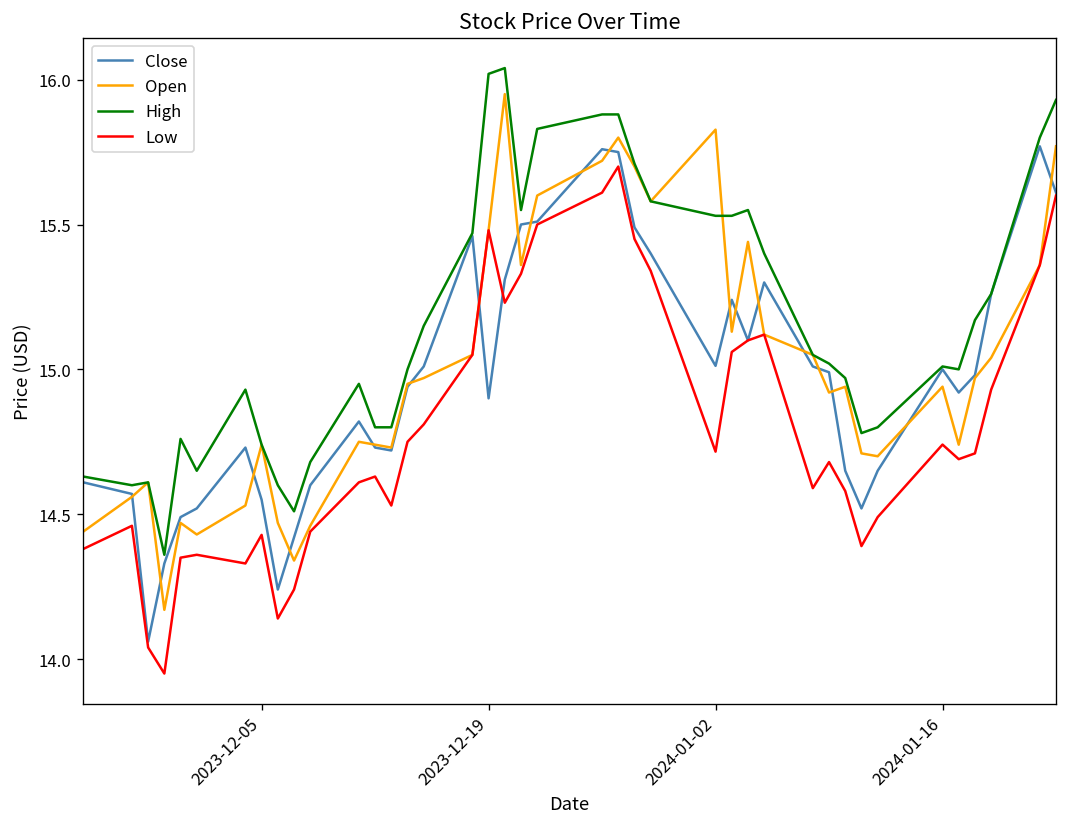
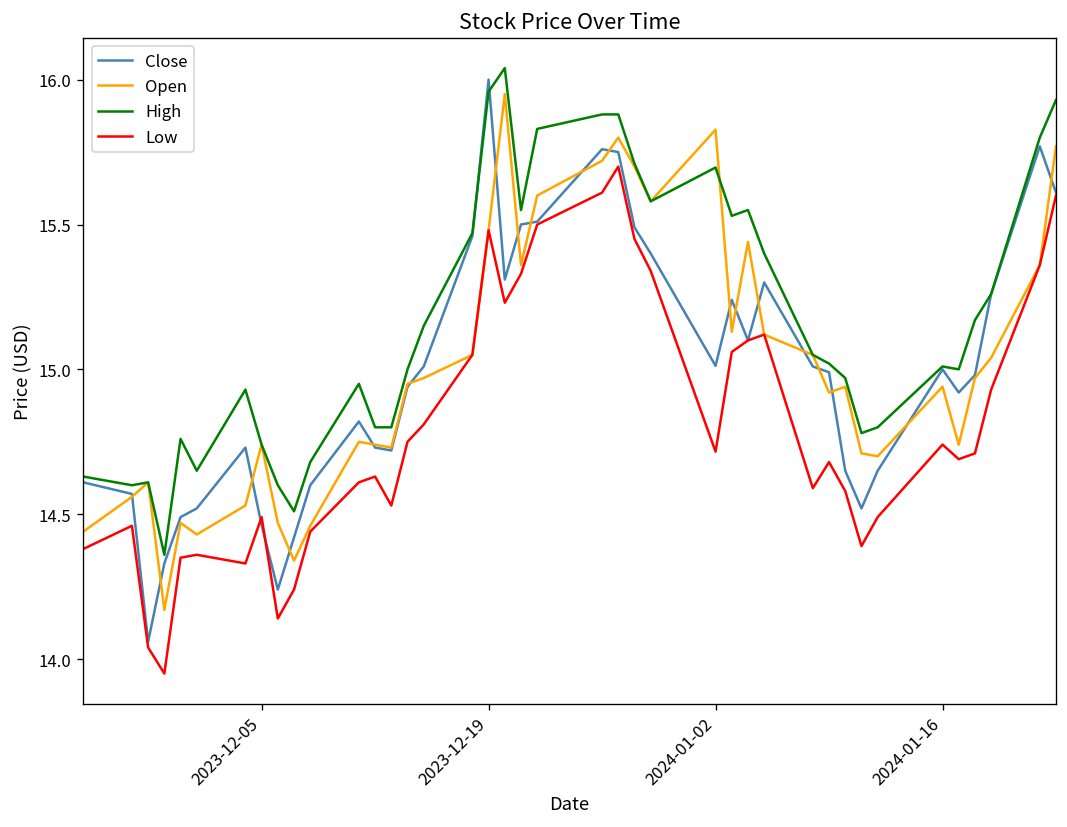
  {
    "Close": {
-     "2023-12-05": 14.55,
-     "2023-12-19": 14.9,
+     "2023-12-05": 14.46,
+     "2023-12-19": 16.0,
      "2024-01-02": 15.01
    },
    "Open": {
      "2024-01-02": 15.83,
      "2024-01-16": 14.94
    },
    "High": {
-     "2023-12-19": 16.02,
-     "2024-01-02": 15.53
+     "2023-12-19": 15.96,
+     "2024-01-02": 15.70
    },
    "Low": {
-     "2023-12-05": 14.43,
+     "2023-12-05": 14.49,
      "2024-01-02": 14.72,
      "2024-01-16": 14.74
    }
  }
